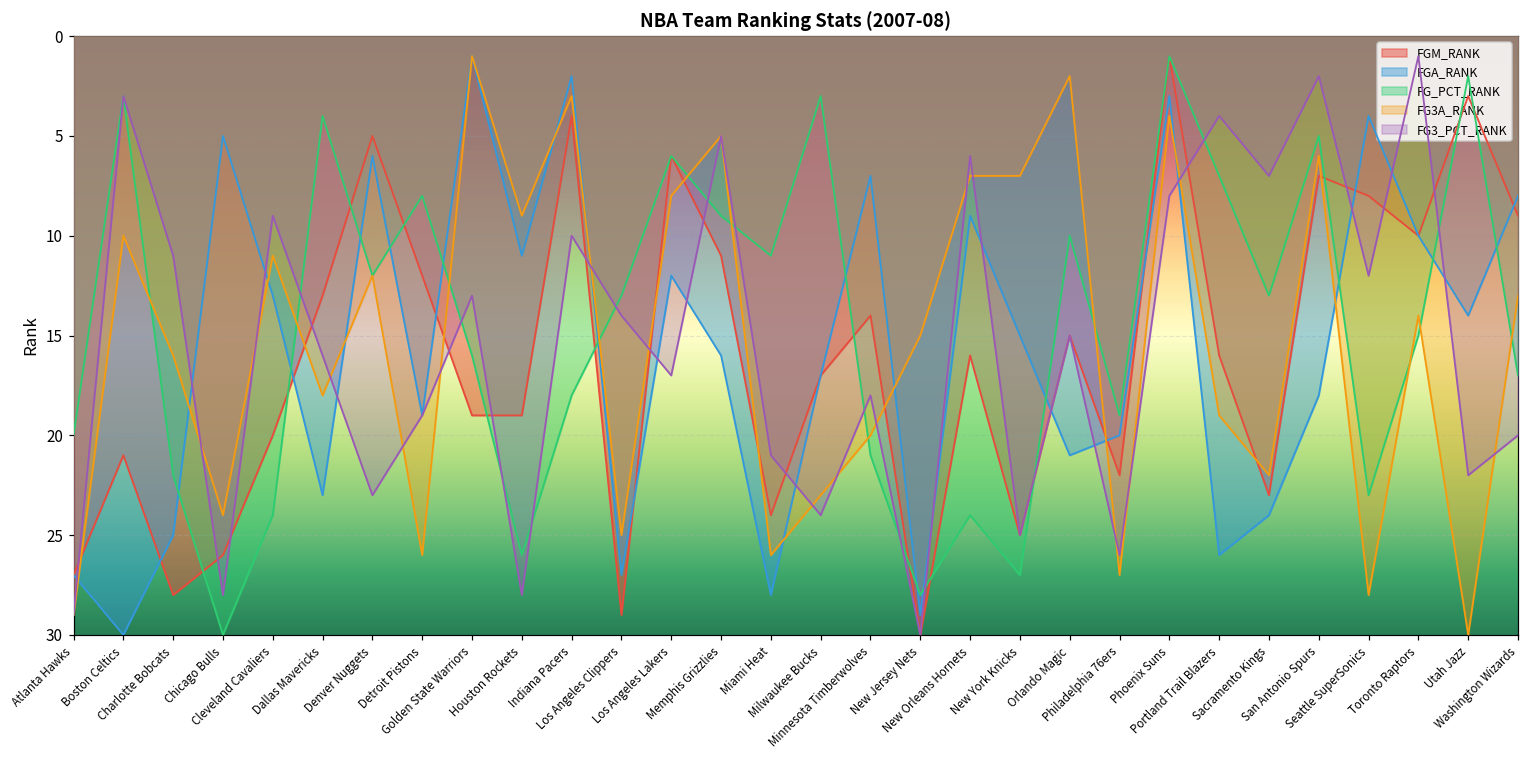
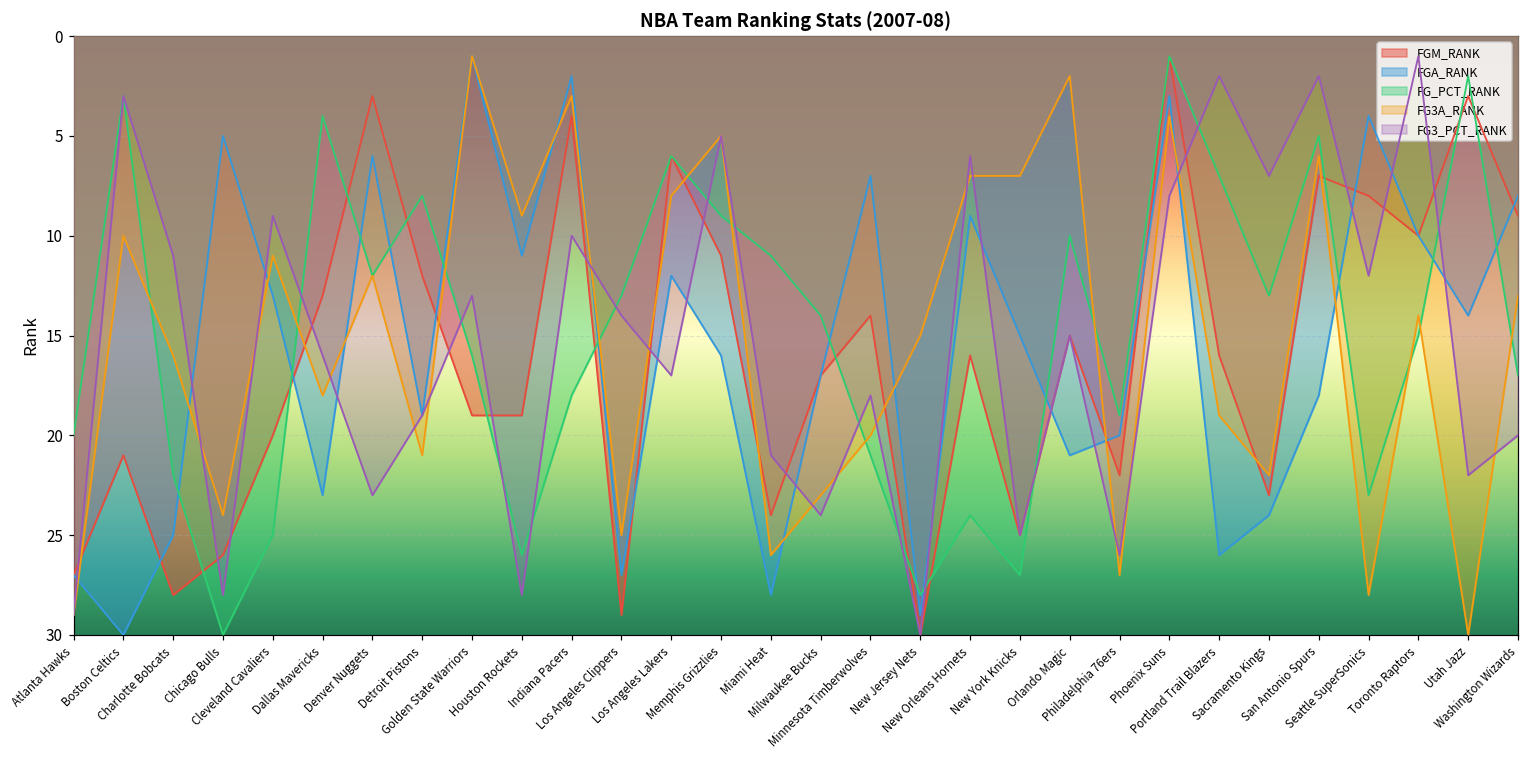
  {
    "FGM_RANK": {
      "Boston Celtics": 21,
      "Charlotte Bobcats": 28,
      "Chicago Bulls": 26,
      "Cleveland Cavaliers": 20,
      "Dallas Mavericks": 13,
-     "Denver Nuggets": 5,
+     "Denver Nuggets": 3,
      "Detroit Pistons": 12,
      "Golden State Warriors": 19,
      "Houston Rockets": 19,
      "Indiana Pacers": 4,
      "Los Angeles Clippers": 29,
      "Memphis Grizzlies": 11,
      "Miami Heat": 24,
      "Minnesota Timberwolves": 14,
      "New Orleans Hornets": 16,
      "Philadelphia 76ers": 22,
      "Portland Trail Blazers": 16,
      "Sacramento Kings": 23,
      "San Antonio Spurs": 7,
      "Seattle SuperSonics": 8,
      "Washington Wizards": 9
    },
    "FGA_RANK": {
      "Boston Celtics": 30,
      "Charlotte Bobcats": 25,
      "Chicago Bulls": 5,
      "Cleveland Cavaliers": 13,
      "Dallas Mavericks": 23,
      "Denver Nuggets": 6,
      "Houston Rockets": 11,
      "Indiana Pacers": 2,
      "Los Angeles Clippers": 27,
      "Los Angeles Lakers": 12,
      "Memphis Grizzlies": 16,
      "Miami Heat": 28,
      "Minnesota Timberwolves": 7,
      "New Jersey Nets": 29,
      "New Orleans Hornets": 9,
      "New York Knicks": 15,
      "Orlando Magic": 21,
      "Philadelphia 76ers": 20,
      "Phoenix Suns": 3,
      "Portland Trail Blazers": 26,
      "Sacramento Kings": 24,
      "San Antonio Spurs": 18,
      "Seattle SuperSonics": 4,
      "Utah Jazz": 14,
      "Washington Wizards": 8
    },
    "FG_PCT_RANK": {
      "Atlanta Hawks": 20,
      "Charlotte Bobcats": 22,
      "Chicago Bulls": 30,
-     "Cleveland Cavaliers": 24,
+     "Cleveland Cavaliers": 25,
      "Dallas Mavericks": 4,
      "Detroit Pistons": 8,
      "Golden State Warriors": 16,
      "Houston Rockets": 26,
      "Indiana Pacers": 18,
      "Los Angeles Clippers": 13,
      "Memphis Grizzlies": 9,
      "Miami Heat": 11,
-     "Milwaukee Bucks": 3,
+     "Milwaukee Bucks": 14,
      "Minnesota Timberwolves": 21,
      "New Jersey Nets": 28,
      "New Orleans Hornets": 24,
      "New York Knicks": 27,
      "Orlando Magic": 10,
      "Philadelphia 76ers": 19,
      "Portland Trail Blazers": 7,
      "Sacramento Kings": 13,
      "San Antonio Spurs": 5,
      "Seattle SuperSonics": 23,
      "Toronto Raptors": 15,
      "Washington Wizards": 17
    },
    "FG3A_RANK": {
      "Boston Celtics": 10,
      "Charlotte Bobcats": 16,
      "Chicago Bulls": 24,
      "Cleveland Cavaliers": 11,
      "Dallas Mavericks": 18,
-     "Detroit Pistons": 26,
+     "Detroit Pistons": 21,
      "Houston Rockets": 9,
      "Indiana Pacers": 3,
      "Los Angeles Clippers": 25,
      "Los Angeles Lakers": 8,
      "Miami Heat": 26,
      "Milwaukee Bucks": 23,
      "Minnesota Timberwolves": 20,
      "New Jersey Nets": 15,
      "New Orleans Hornets": 7,
      "New York Knicks": 7,
      "Orlando Magic": 2,
      "Philadelphia 76ers": 27,
      "Phoenix Suns": 4,
      "Portland Trail Blazers": 19,
      "Sacramento Kings": 22,
      "San Antonio Spurs": 6,
      "Seattle SuperSonics": 28,
      "Toronto Raptors": 14,
      "Utah Jazz": 30,
      "Washington Wizards": 13
    },
    "FG3_PCT_RANK": {
      "Charlotte Bobcats": 11,
      "Chicago Bulls": 28,
      "Cleveland Cavaliers": 9,
      "Dallas Mavericks": 16,
      "Denver Nuggets": 23,
      "Golden State Warriors": 13,
      "Houston Rockets": 28,
      "Indiana Pacers": 10,
      "Los Angeles Clippers": 14,
      "Los Angeles Lakers": 17,
      "Miami Heat": 21,
      "Milwaukee Bucks": 24,
      "Minnesota Timberwolves": 18,
      "New Orleans Hornets": 6,
      "Philadelphia 76ers": 26,
      "Phoenix Suns": 8,
-     "Portland Trail Blazers": 4,
+     "Portland Trail Blazers": 2,
      "Sacramento Kings": 7,
      "San Antonio Spurs": 2,
      "Seattle SuperSonics": 12,
      "Utah Jazz": 22,
      "Washington Wizards": 20
    }
  }
